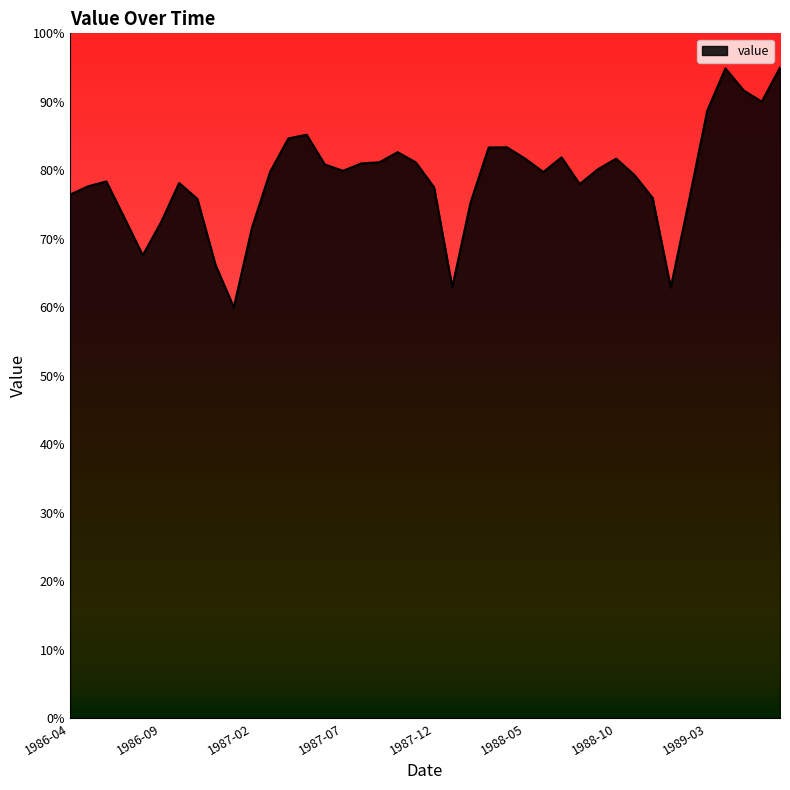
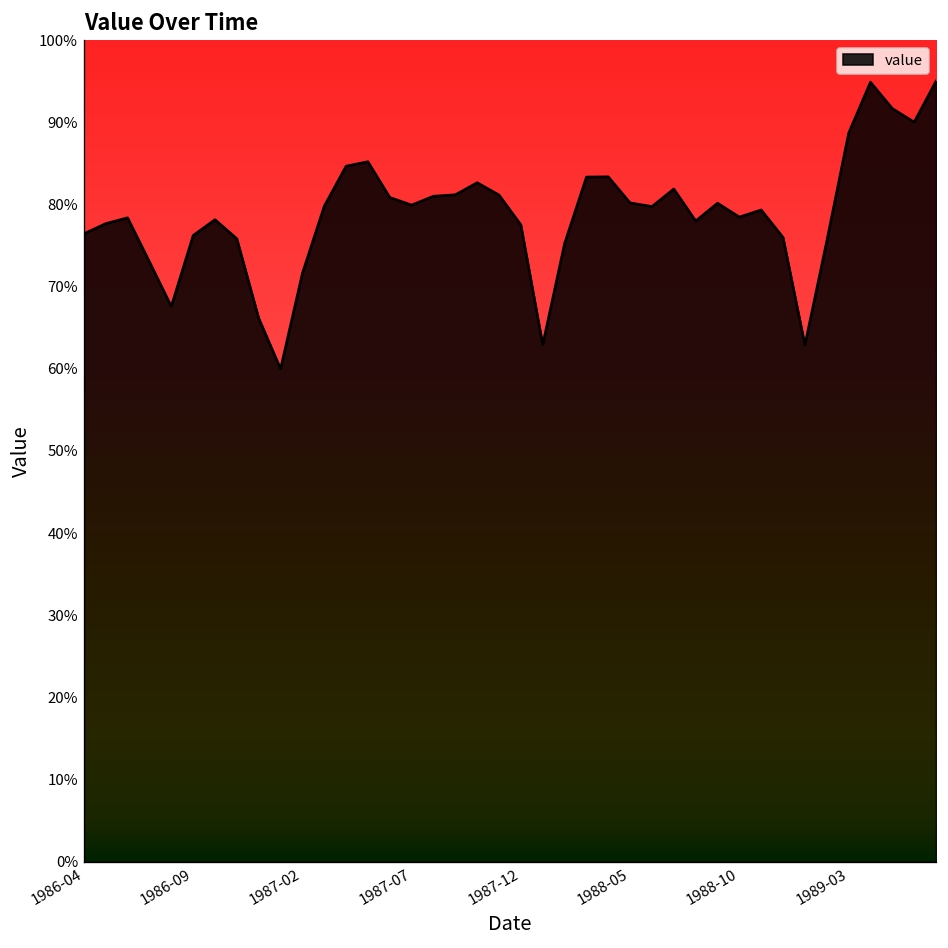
  {
    "1986-04": "76%",
-   "1986-09": "72%",
+   "1986-09": "76%",
    "1987-02": "72%",
    "1987-07": "80%",
    "1987-12": "78%",
-   "1988-05": "82%",
-   "1988-10": "82%",
+   "1988-05": "80%",
+   "1988-10": "78%",
    "1989-03": "89%"
  }
